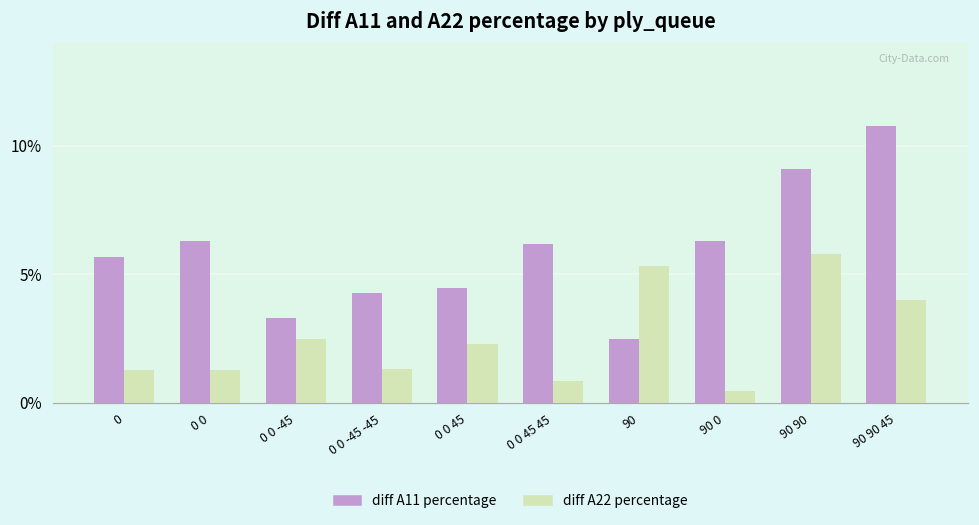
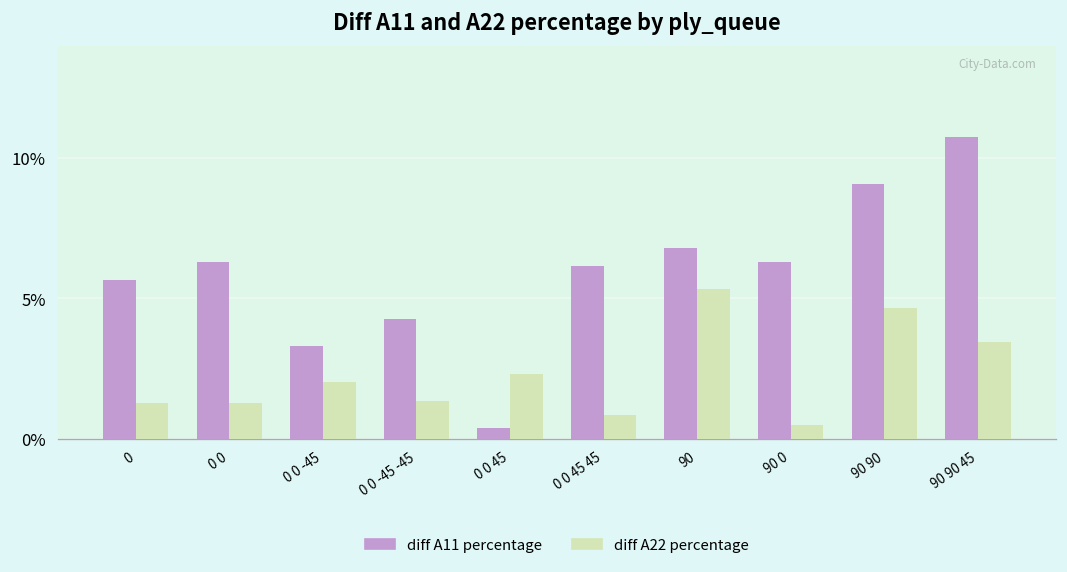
  {
    "diff A11 percentage": {
      "0": "5.7%",
      "0 0": "6.3%",
      "0 0 -45": "3.3%",
      "0 0 -45 -45": "4.3%",
-     "0 0 45": "4.4%",
+     "0 0 45": "0.4%",
      "0 0 45 45": "6.2%",
-     "90": "2.5%",
+     "90": "6.8%",
      "90 0": "6.3%",
      "90 90": "9.1%",
      "90 90 45": "10.8%"
    },
    "diff A22 percentage": {
      "0": "1.3%",
      "0 0": "1.3%",
-     "0 0 -45": "2.5%",
+     "0 0 -45": "2.0%",
      "0 0 -45 -45": "1.3%",
      "0 0 45": "2.3%",
      "0 0 45 45": "0.9%",
      "90": "5.3%",
      "90 0": "0.5%",
-     "90 90": "5.8%",
-     "90 90 45": "4.0%"
+     "90 90": "4.7%",
+     "90 90 45": "3.4%"
    }
  }
